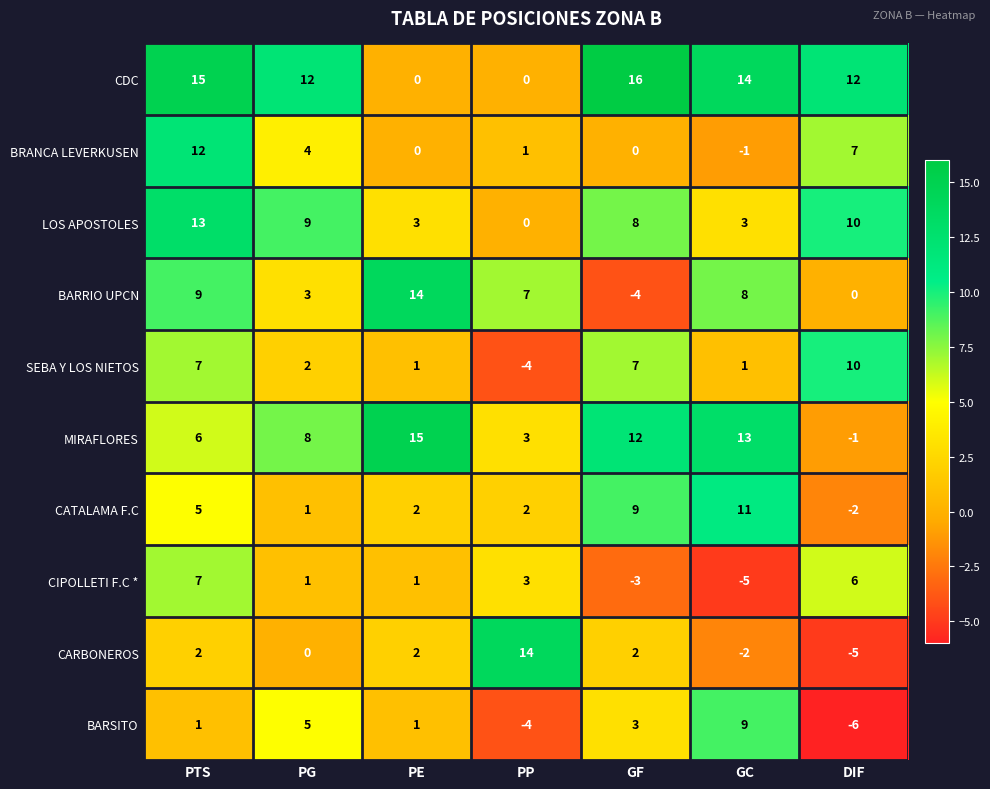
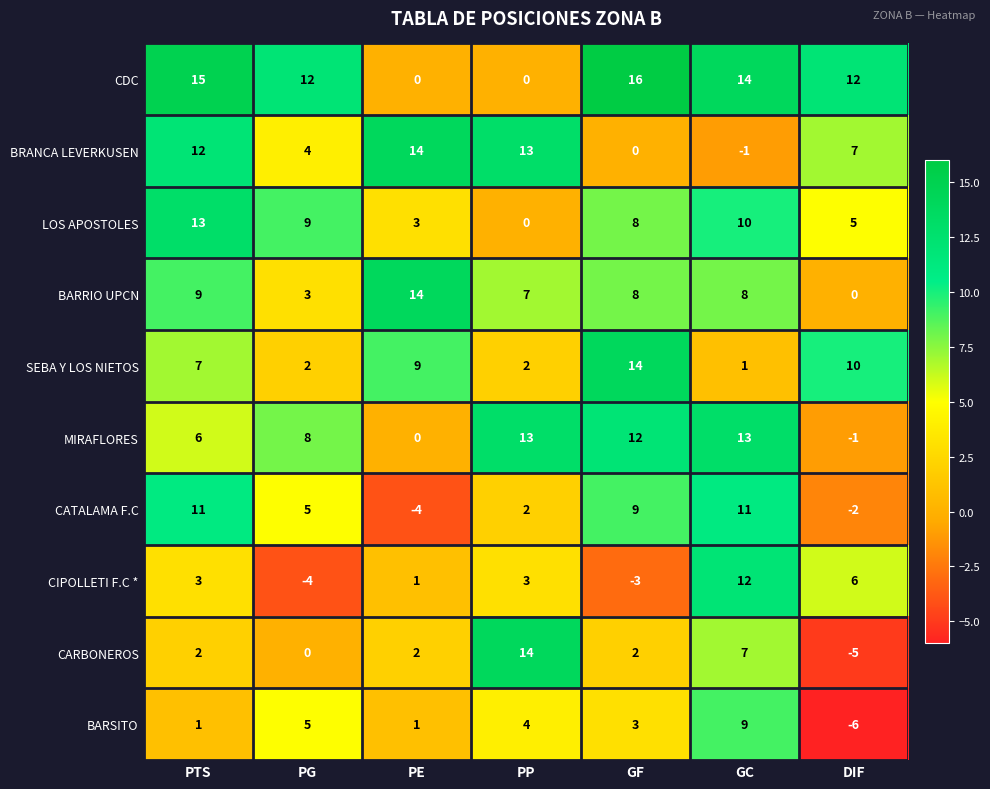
  {
    "CDC": {
      "PTS": 15,
      "PG": 12,
      "PE": 0,
      "PP": 0,
      "GF": 16,
      "GC": 14,
      "DIF": 12
    },
    "BRANCA LEVERKUSEN": {
      "PTS": 12,
      "PG": 4,
-     "PE": 0,
-     "PP": 1,
+     "PE": 14,
+     "PP": 13,
      "GF": 0,
      "GC": -1,
      "DIF": 7
    },
    "LOS APOSTOLES": {
      "PTS": 13,
      "PG": 9,
      "PE": 3,
      "PP": 0,
      "GF": 8,
-     "GC": 3,
-     "DIF": 10
+     "GC": 10,
+     "DIF": 5
    },
    "BARRIO UPCN": {
      "PTS": 9,
      "PG": 3,
      "PE": 14,
      "PP": 7,
-     "GF": -4,
+     "GF": 8,
      "GC": 8,
      "DIF": 0
    },
    "SEBA Y LOS NIETOS": {
      "PTS": 7,
      "PG": 2,
-     "PE": 1,
-     "PP": -4,
-     "GF": 7,
+     "PE": 9,
+     "PP": 2,
+     "GF": 14,
      "GC": 1,
      "DIF": 10
    },
    "MIRAFLORES": {
      "PTS": 6,
      "PG": 8,
-     "PE": 15,
-     "PP": 3,
+     "PE": 0,
+     "PP": 13,
      "GF": 12,
      "GC": 13,
      "DIF": -1
    },
    "CATALAMA F.C": {
-     "PTS": 5,
-     "PG": 1,
-     "PE": 2,
+     "PTS": 11,
+     "PG": 5,
+     "PE": -4,
      "PP": 2,
      "GF": 9,
      "GC": 11,
      "DIF": -2
    },
    "CIPOLLETI F.C *": {
-     "PTS": 7,
-     "PG": 1,
+     "PTS": 3,
+     "PG": -4,
      "PE": 1,
      "PP": 3,
      "GF": -3,
-     "GC": -5,
+     "GC": 12,
      "DIF": 6
    },
    "CARBONEROS": {
      "PTS": 2,
      "PG": 0,
      "PE": 2,
      "PP": 14,
      "GF": 2,
-     "GC": -2,
+     "GC": 7,
      "DIF": -5
    },
    "BARSITO": {
      "PTS": 1,
      "PG": 5,
      "PE": 1,
-     "PP": -4,
+     "PP": 4,
      "GF": 3,
      "GC": 9,
      "DIF": -6
    }
  }
